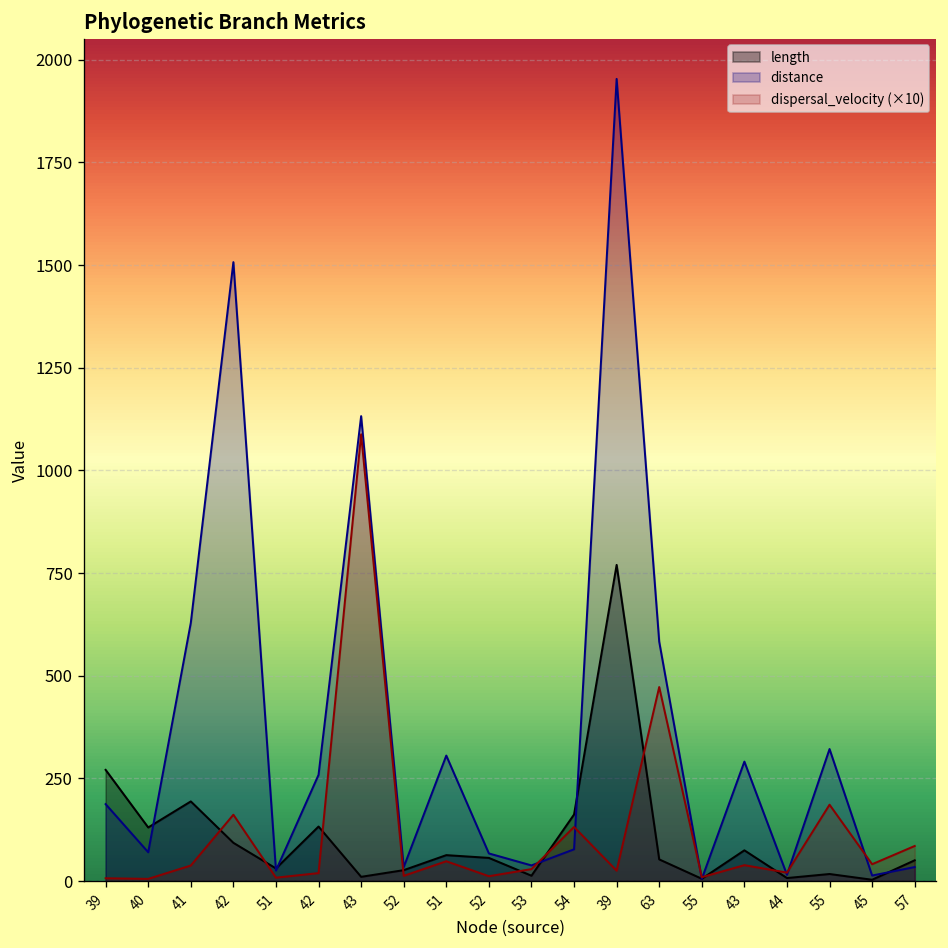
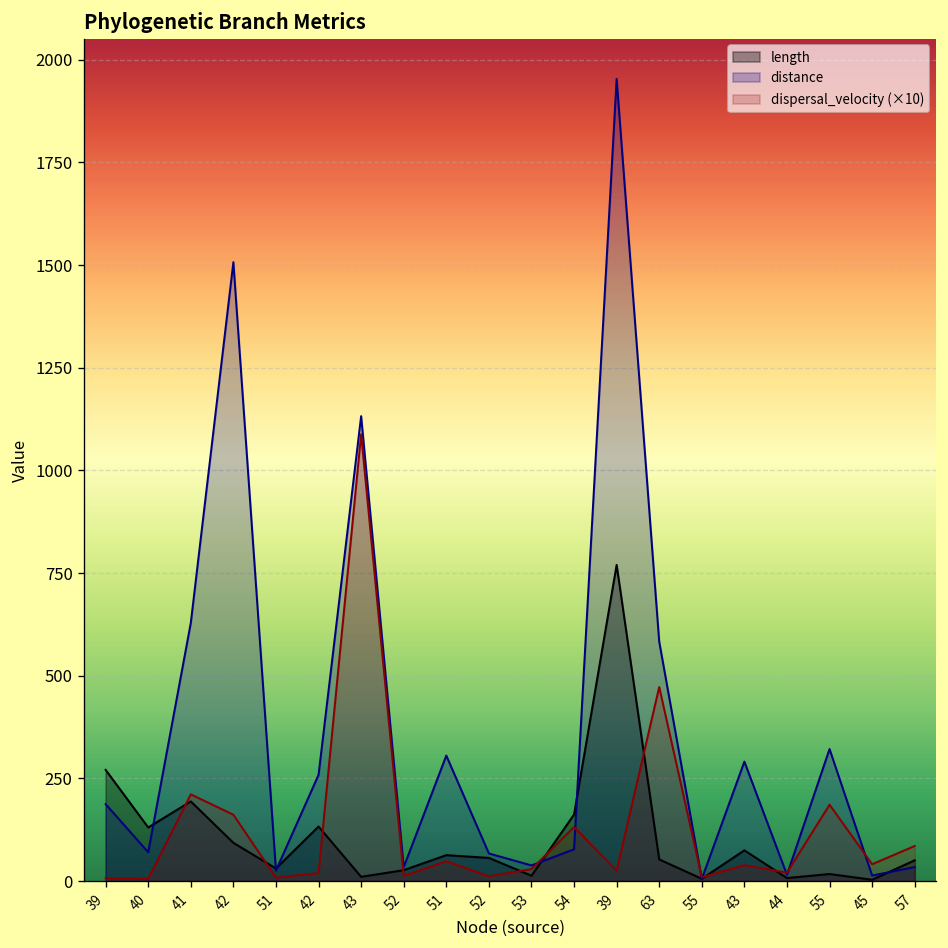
  {
    "length": {
      "40": 130,
      "41": 190,
      "53": 10,
      "54": 160,
      "63": 50,
      "44": 10,
      "45": 0,
      "57": 50
    },
    "distance": {
      "40": 70,
      "41": 630,
      "53": 40,
      "54": 80,
      "63": 580,
      "45": 10,
      "57": 30
    },
    "dispersal_velocity (×10)": {
      "40": 10,
-     "41": 40,
+     "41": 210,
      "53": 30,
      "54": 130,
      "63": 470,
      "45": 40,
      "57": 90
    }
  }
